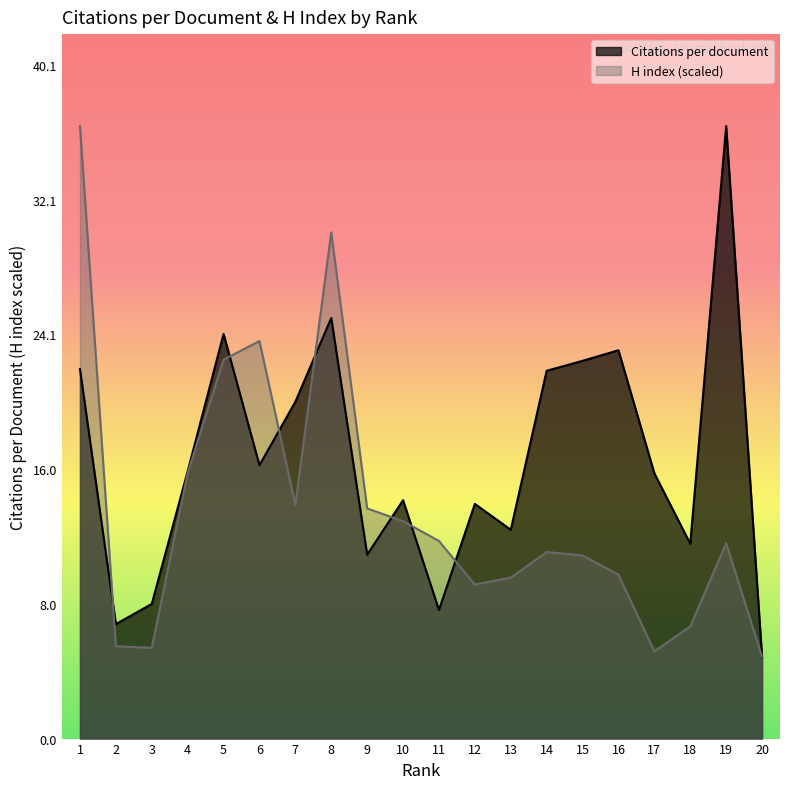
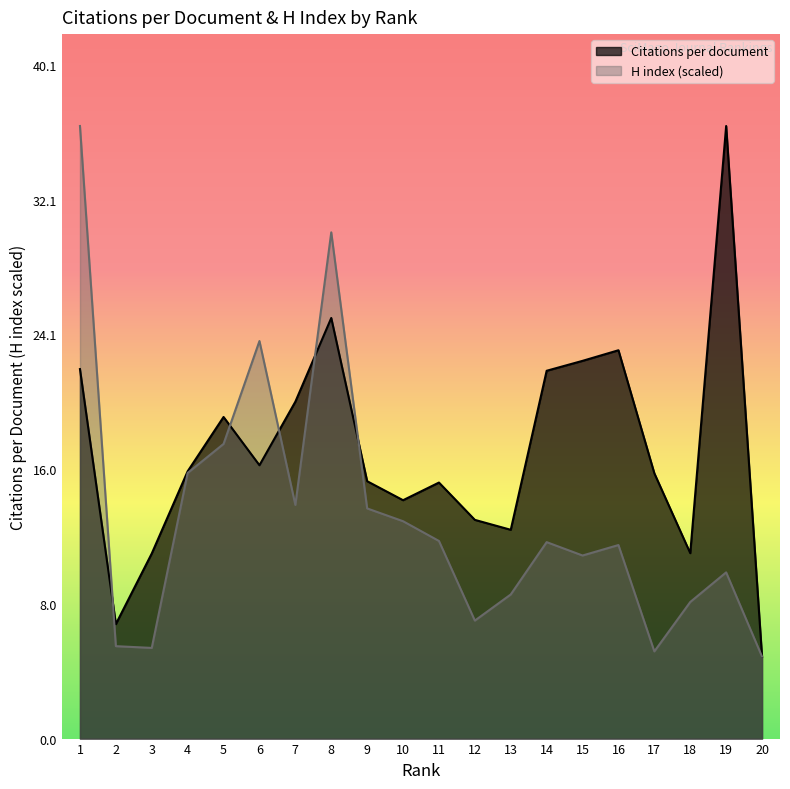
  {
    "Citations per document": {
      "1": 22.0,
      "2": 6.8,
-     "3": 8.0,
-     "5": 24.1,
+     "3": 11.0,
+     "5": 19.1,
      "6": 16.3,
      "7": 20.0,
      "8": 25.0,
-     "9": 10.9,
+     "9": 15.3,
      "10": 14.2,
-     "11": 7.7,
-     "12": 14.0,
+     "11": 15.2,
+     "12": 13.0,
      "13": 12.4,
      "14": 21.9,
      "15": 22.5,
      "16": 23.1,
      "17": 15.8,
-     "18": 11.6,
+     "18": 11.0,
      "19": 36.4
    },
    "H index (scaled)": {
      "1": 36.4,
      "2": 5.5,
      "3": 5.4,
-     "5": 22.5,
+     "5": 17.5,
      "6": 23.6,
      "7": 13.9,
      "8": 30.1,
      "9": 13.7,
      "10": 12.9,
      "11": 11.8,
-     "12": 9.2,
-     "13": 9.6,
-     "14": 11.1,
+     "12": 7.0,
+     "13": 8.6,
+     "14": 11.7,
      "15": 10.9,
-     "16": 9.7,
+     "16": 11.5,
      "17": 5.2,
-     "18": 6.7,
-     "19": 11.6
+     "18": 8.1,
+     "19": 9.9
    }
  }
